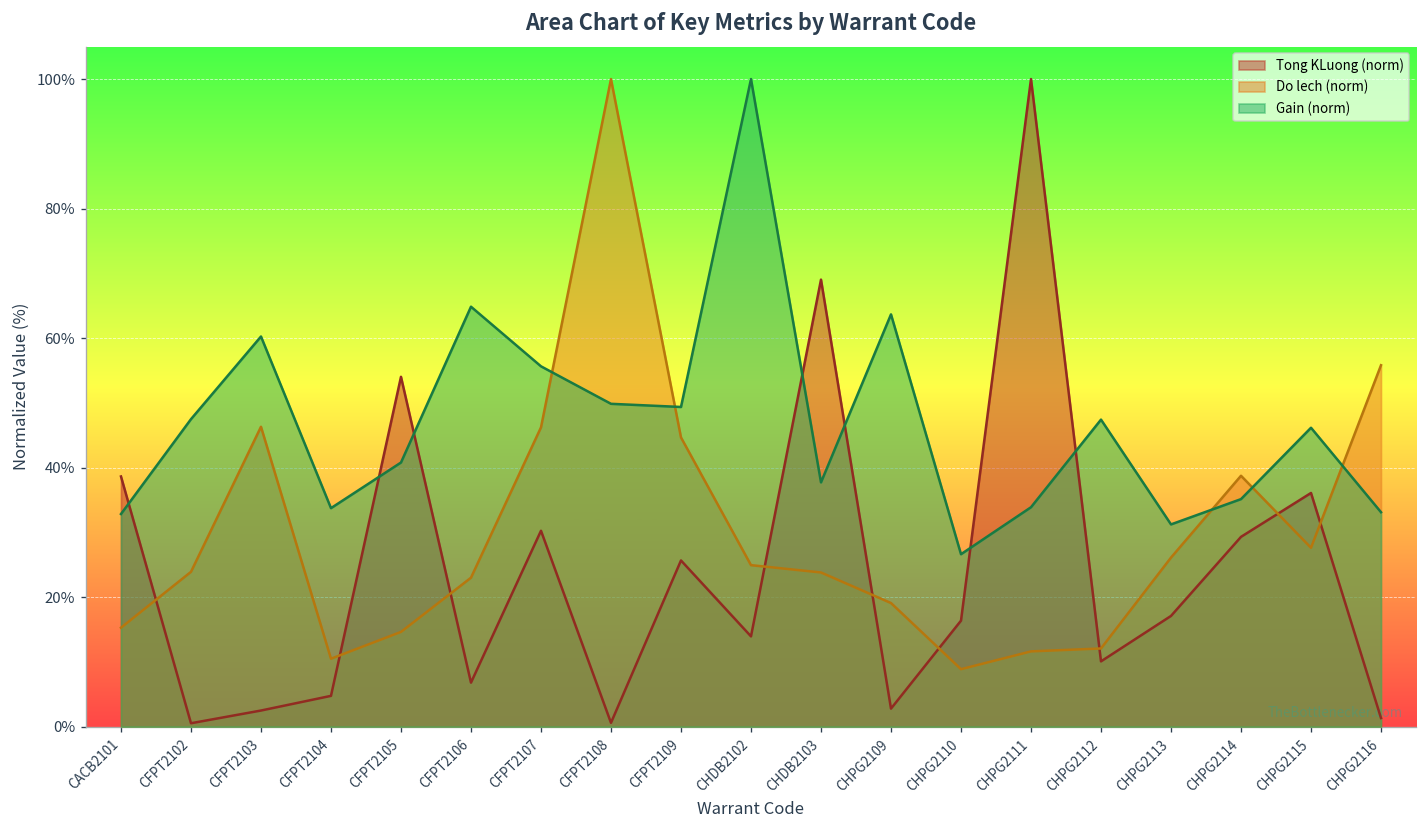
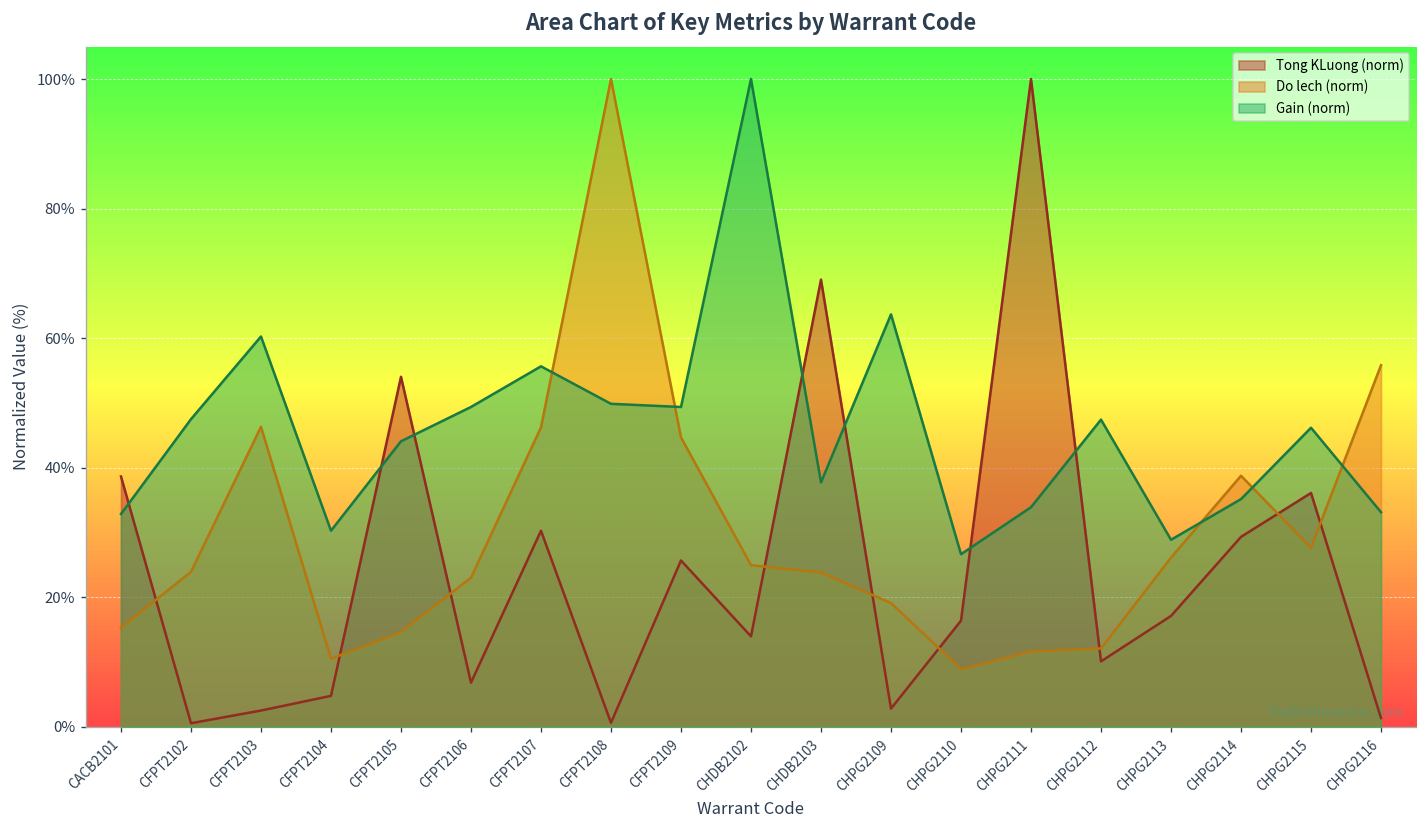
  {
    "Gain (norm)": {
      "CACB2101": "33%",
      "CFPT2102": "47%",
      "CFPT2103": "60%",
-     "CFPT2104": "34%",
-     "CFPT2105": "41%",
-     "CFPT2106": "65%",
+     "CFPT2104": "30%",
+     "CFPT2105": "44%",
+     "CFPT2106": "49%",
      "CFPT2107": "56%",
      "CFPT2108": "50%",
      "CFPT2109": "49%",
      "CHDB2102": "100%",
      "CHDB2103": "38%",
      "CHPG2109": "64%",
      "CHPG2110": "27%",
      "CHPG2111": "34%",
      "CHPG2112": "47%",
-     "CHPG2113": "31%",
+     "CHPG2113": "29%",
      "CHPG2114": "35%",
      "CHPG2115": "46%",
      "CHPG2116": "33%"
    }
  }
